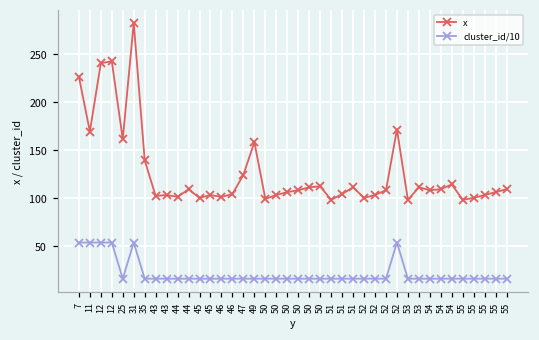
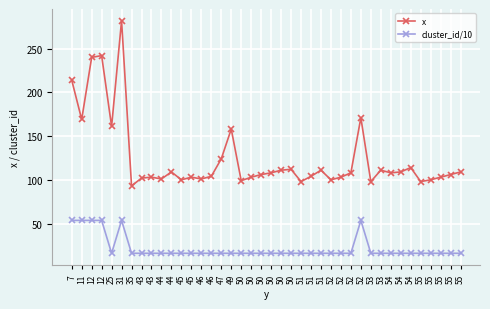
  {
    "x": {
-     "7": 230,
+     "7": 210,
      "11": 170,
      "25": 160,
      "31": 280,
-     "35": 140,
+     "35": 90,
      "47": 120,
      "49": 160
    },
    "cluster_id/10": {
      "7": 50,
      "11": 50,
      "25": 20,
      "31": 50,
      "35": 20,
      "47": 20,
      "49": 20
    }
  }
